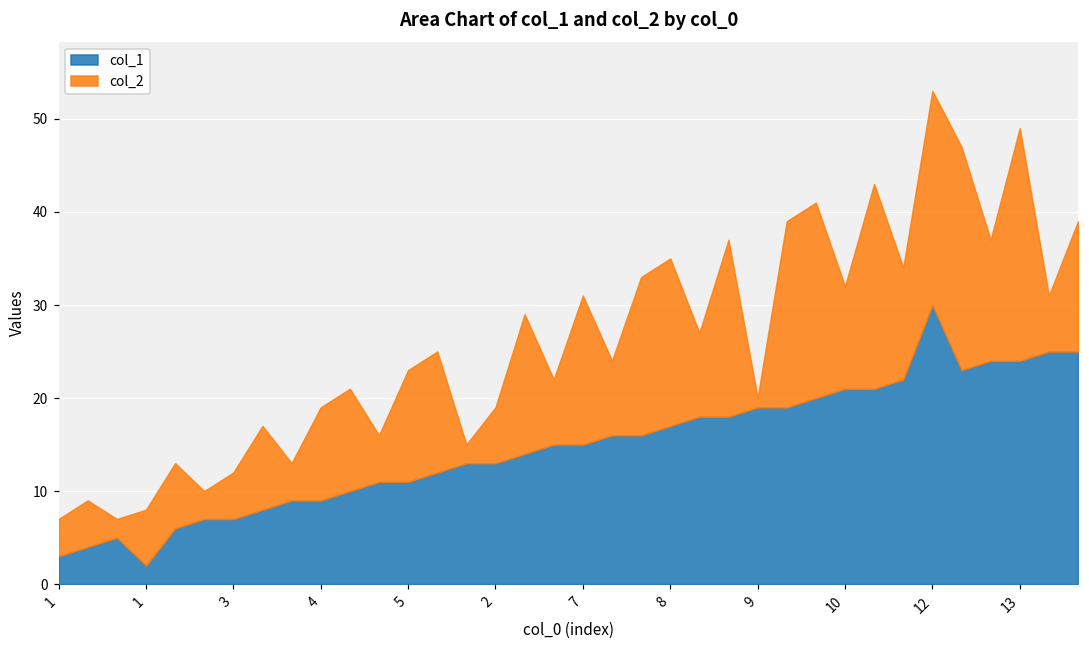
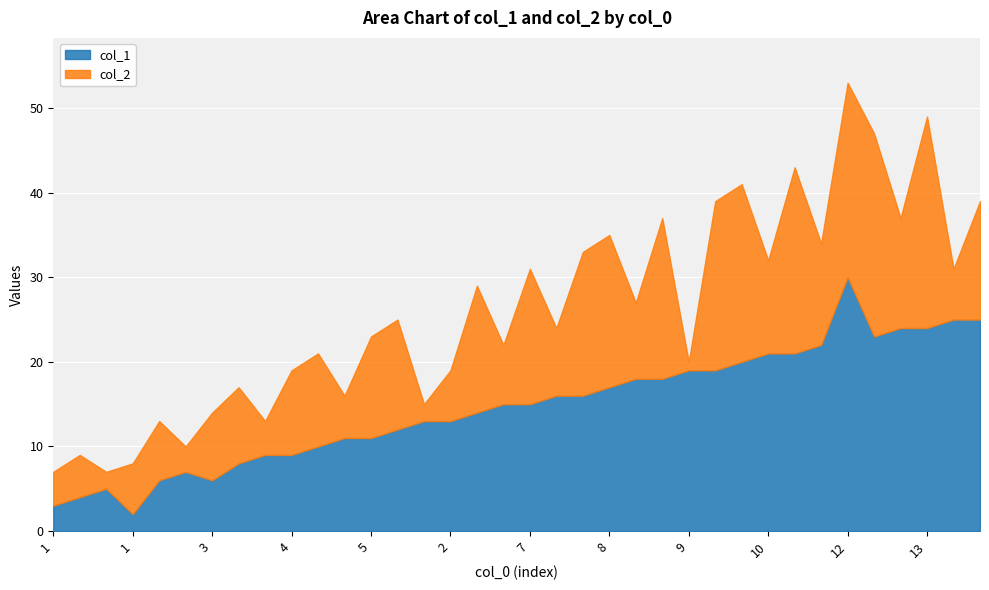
  {
    "col_1": {
-     "3": 7,
+     "3": 6,
      "9": 19,
      "12": 30
    },
    "col_2": {
-     "3": 5,
+     "3": 8,
      "9": 1,
      "12": 23
    }
  }
